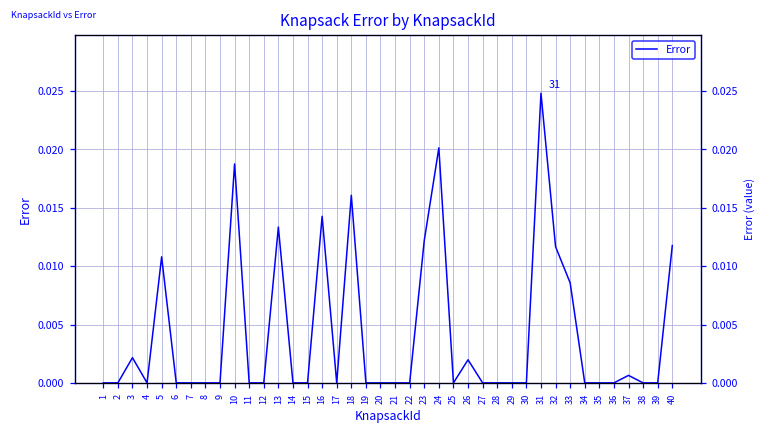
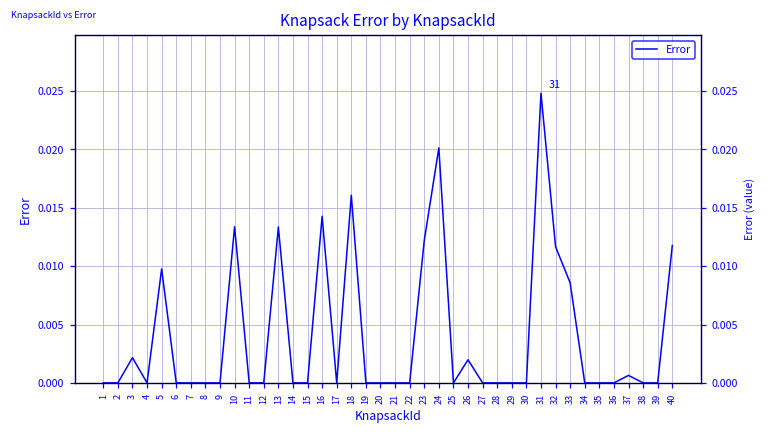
  {
    "1": 0.0000,
    "2": 0.0000,
    "3": 0.0022,
    "4": 0.0000,
-   "5": 0.0108,
+   "5": 0.0098,
    "6": 0.0000,
    "7": 0.0000,
    "8": 0.0000,
    "9": 0.0000,
-   "10": 0.0188,
+   "10": 0.0134,
    "11": 0.0000,
    "12": 0.0000,
    "13": 0.0133,
    "14": 0.0000,
    "15": 0.0000,
    "16": 0.0143,
    "17": 0.0000,
    "18": 0.0161,
    "19": 0.0000,
    "20": 0.0000,
    "21": 0.0000,
    "22": 0.0000,
    "23": 0.0122,
    "24": 0.0201,
    "25": 0.0000,
    "26": 0.0020,
    "27": 0.0000,
    "28": 0.0000,
    "29": 0.0000,
    "30": 0.0000,
    "32": 0.0117,
    "33": 0.0086,
    "34": 0.0000,
    "35": 0.0000,
    "36": 0.0000,
    "37": 0.0006,
    "38": 0.0000,
    "39": 0.0000,
    "40": 0.0118
  }
